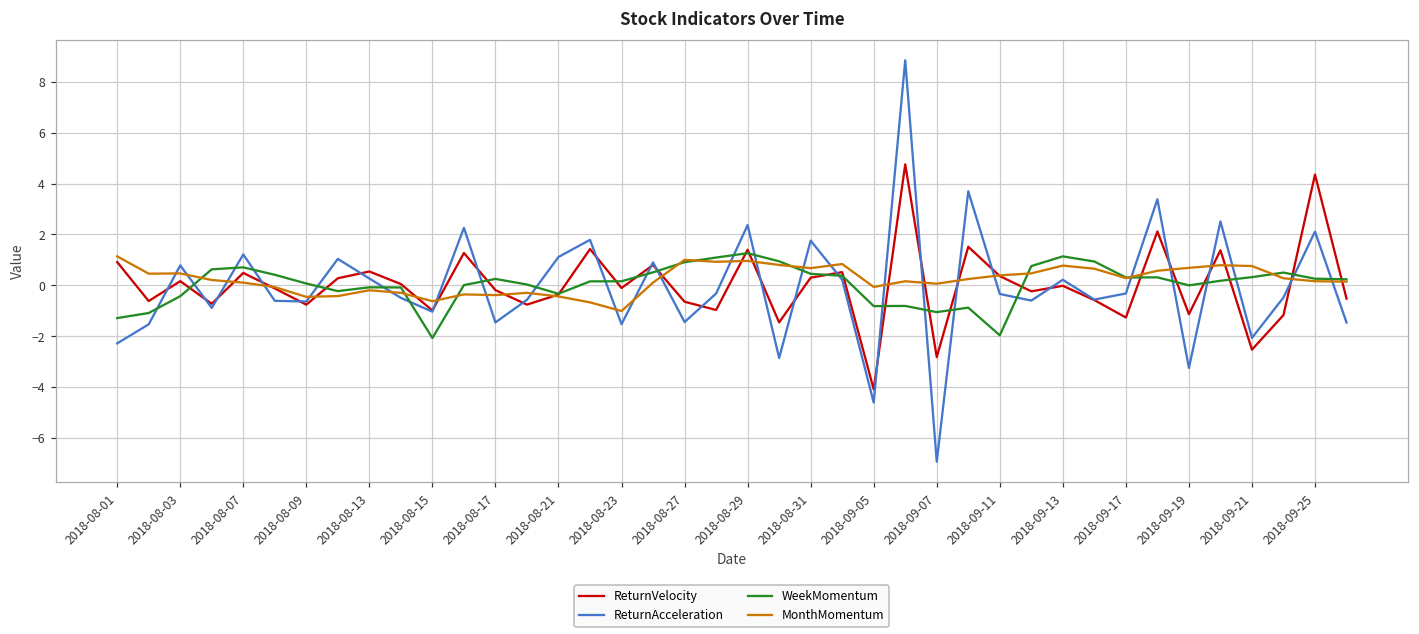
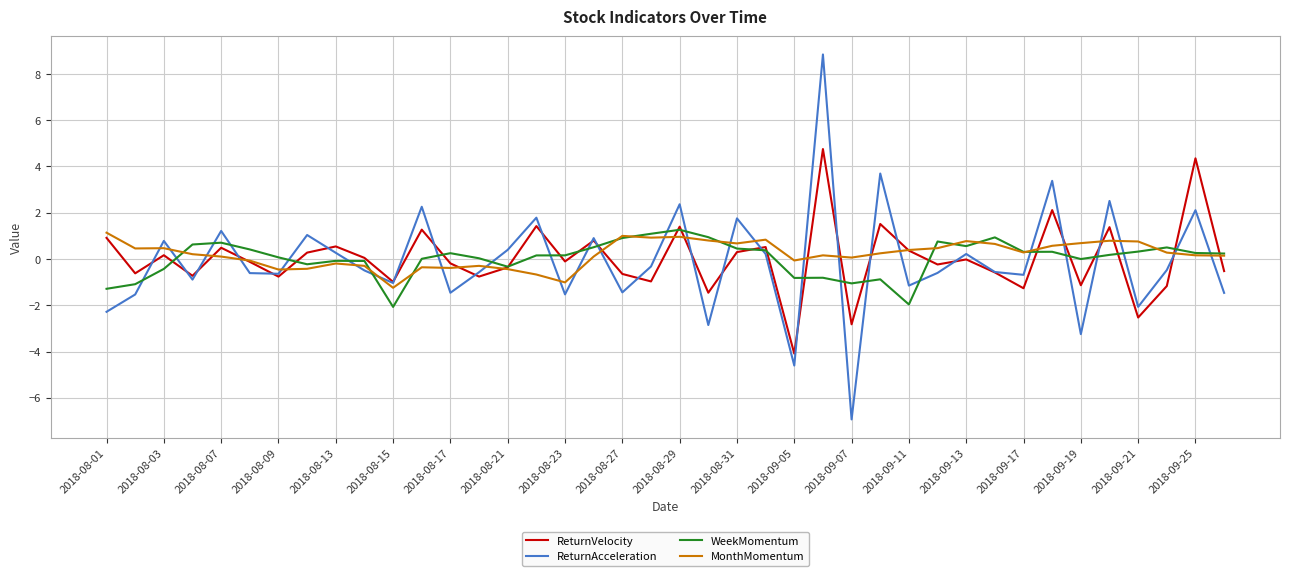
  {
    "ReturnVelocity": {
      "2018-08-01": 0.9,
      "2018-08-03": 0.2,
      "2018-08-07": 0.5,
      "2018-08-09": -0.8,
      "2018-08-13": 0.5,
      "2018-08-17": -0.2,
      "2018-08-23": -0.1,
      "2018-08-27": -0.6,
      "2018-08-29": 1.4,
      "2018-08-31": 0.3,
      "2018-09-05": -4.1,
      "2018-09-07": -2.8,
      "2018-09-13": 0.0,
      "2018-09-17": -1.3,
      "2018-09-19": -1.1,
      "2018-09-21": -2.5,
      "2018-09-25": 4.4
    },
    "ReturnAcceleration": {
      "2018-08-01": -2.3,
      "2018-08-03": 0.8,
      "2018-08-07": 1.2,
      "2018-08-09": -0.6,
      "2018-08-13": 0.3,
      "2018-08-17": -1.5,
-     "2018-08-21": 1.1,
+     "2018-08-21": 0.4,
      "2018-08-23": -1.5,
      "2018-08-27": -1.4,
      "2018-08-29": 2.4,
      "2018-08-31": 1.8,
      "2018-09-05": -4.6,
      "2018-09-07": -6.9,
-     "2018-09-11": -0.3,
+     "2018-09-11": -1.2,
      "2018-09-13": 0.2,
-     "2018-09-17": -0.3,
+     "2018-09-17": -0.7,
      "2018-09-19": -3.2,
      "2018-09-21": -2.1,
      "2018-09-25": 2.1
    },
    "WeekMomentum": {
      "2018-08-01": -1.3,
      "2018-08-03": -0.4,
      "2018-08-07": 0.7,
      "2018-08-09": 0.1,
      "2018-08-13": -0.1,
      "2018-08-15": -2.1,
      "2018-08-17": 0.3,
      "2018-08-23": 0.2,
      "2018-08-29": 1.3,
      "2018-08-31": 0.5,
      "2018-09-05": -0.8,
      "2018-09-07": -1.1,
      "2018-09-11": -2.0,
-     "2018-09-13": 1.1,
+     "2018-09-13": 0.6,
      "2018-09-19": 0.0,
      "2018-09-21": 0.3
    },
    "MonthMomentum": {
      "2018-08-01": 1.1,
      "2018-08-03": 0.5,
      "2018-08-07": 0.1,
      "2018-08-09": -0.5,
      "2018-08-13": -0.2,
-     "2018-08-15": -0.6,
+     "2018-08-15": -1.2,
      "2018-08-17": -0.4,
      "2018-08-23": -1.0,
      "2018-08-29": 1.0,
      "2018-08-31": 0.7,
      "2018-09-05": -0.1,
      "2018-09-07": 0.1,
      "2018-09-13": 0.8,
      "2018-09-19": 0.7,
      "2018-09-21": 0.8
    }
  }
